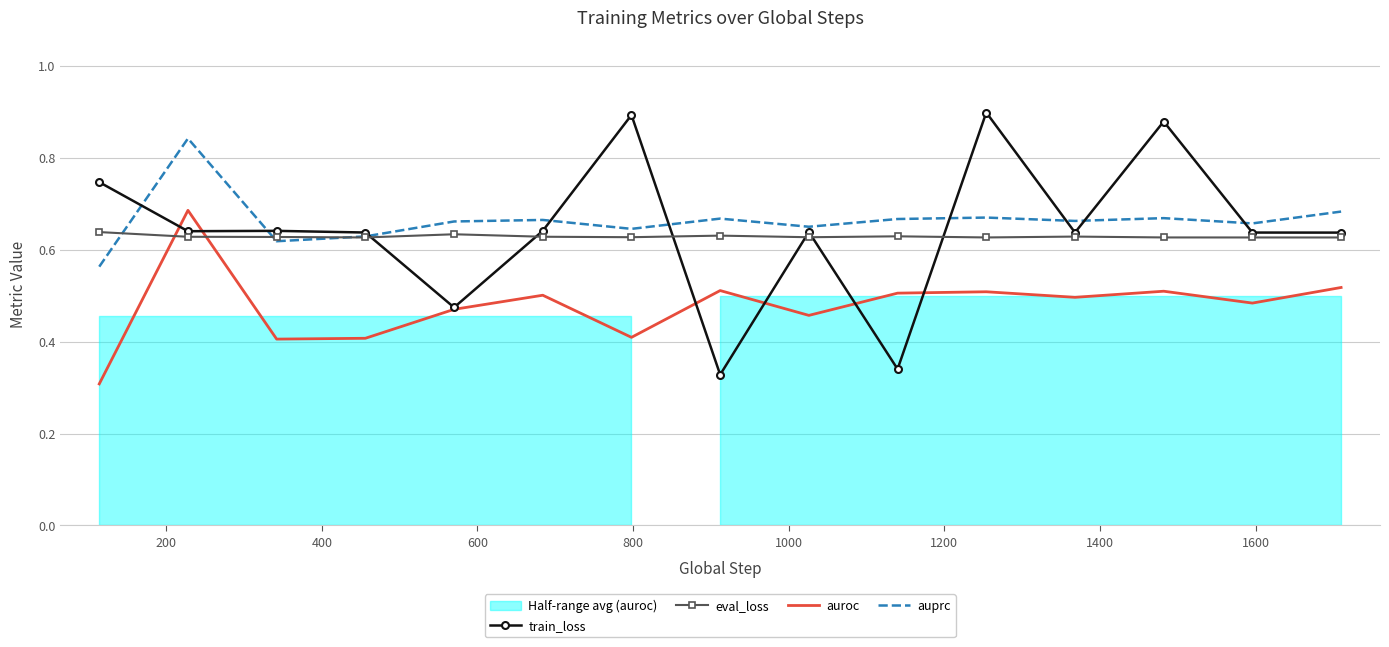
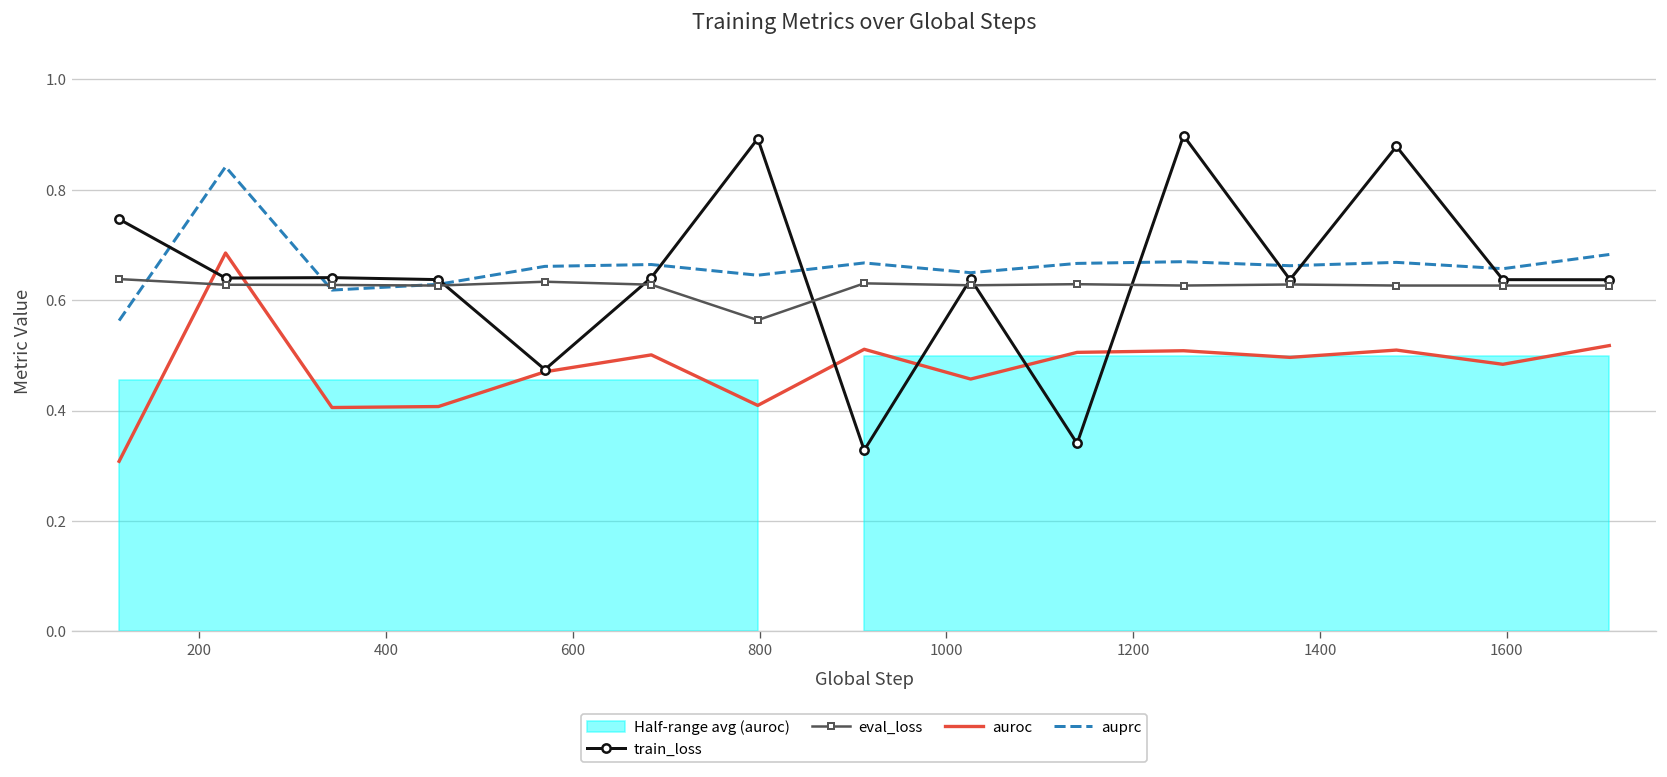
  {
    "train_loss": {
      "800": 0.89
    },
    "eval_loss": {
-     "800": 0.63
+     "800": 0.56
    },
    "auroc": {
      "800": 0.41
    },
    "auprc": {
      "800": 0.65
    }
  }
